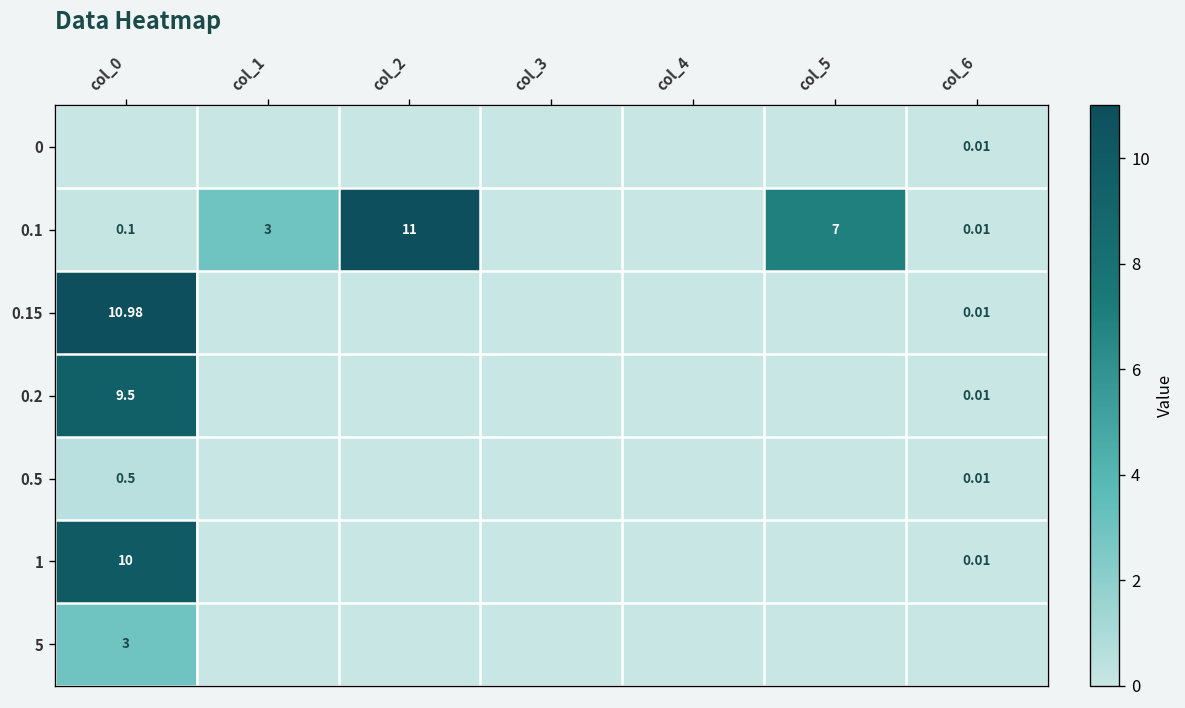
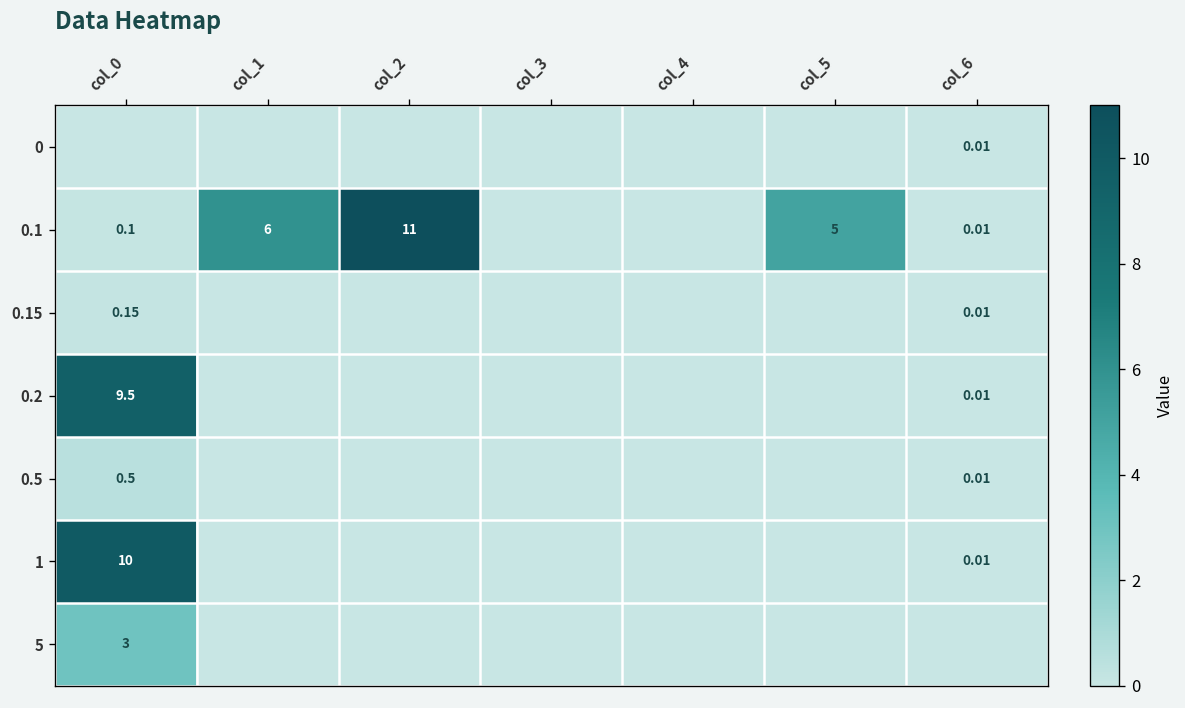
  {
    "0": {
      "col_6": 0.01
    },
    "0.1": {
      "col_0": 0.1,
-     "col_1": 3,
+     "col_1": 6,
      "col_2": 11,
-     "col_5": 7,
+     "col_5": 5,
      "col_6": 0.01
    },
    "0.15": {
-     "col_0": 10.98,
+     "col_0": 0.15,
      "col_6": 0.01
    },
    "0.2": {
      "col_0": 9.5,
      "col_6": 0.01
    },
    "0.5": {
      "col_0": 0.5,
      "col_6": 0.01
    },
    "1": {
      "col_0": 10,
      "col_6": 0.01
    },
    "5": {
      "col_0": 3
    }
  }
